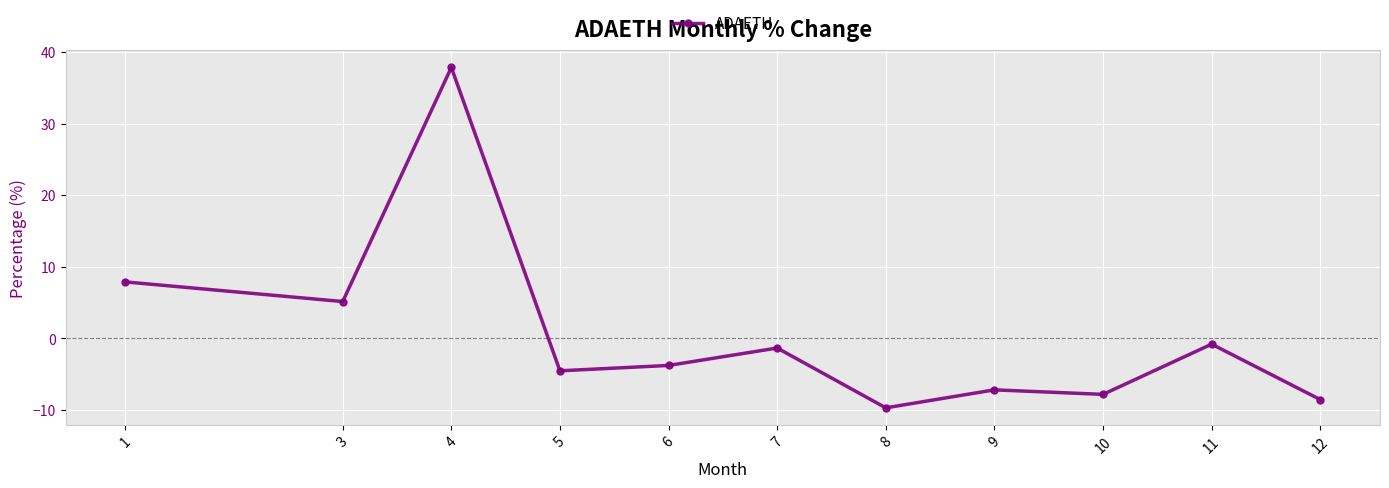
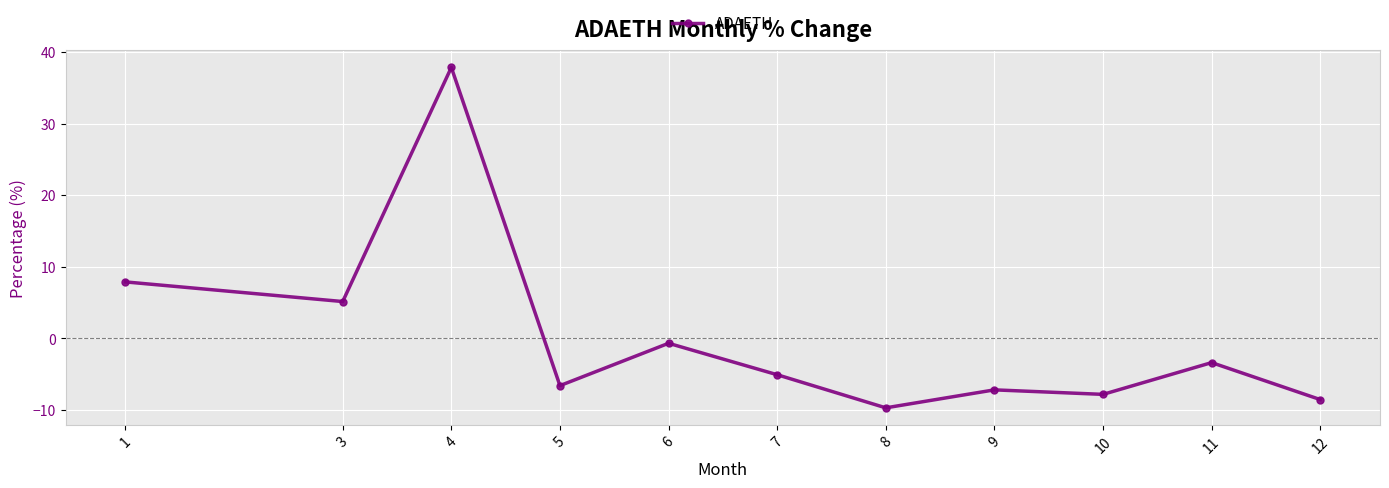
  {
    "1": 8,
    "3": 5,
    "4": 38,
-   "5": -5,
-   "6": -4,
-   "7": -1,
+   "5": -7,
+   "6": -1,
+   "7": -5,
    "8": -10,
    "9": -7,
    "10": -8,
-   "11": -1,
+   "11": -3,
    "12": -9
  }
